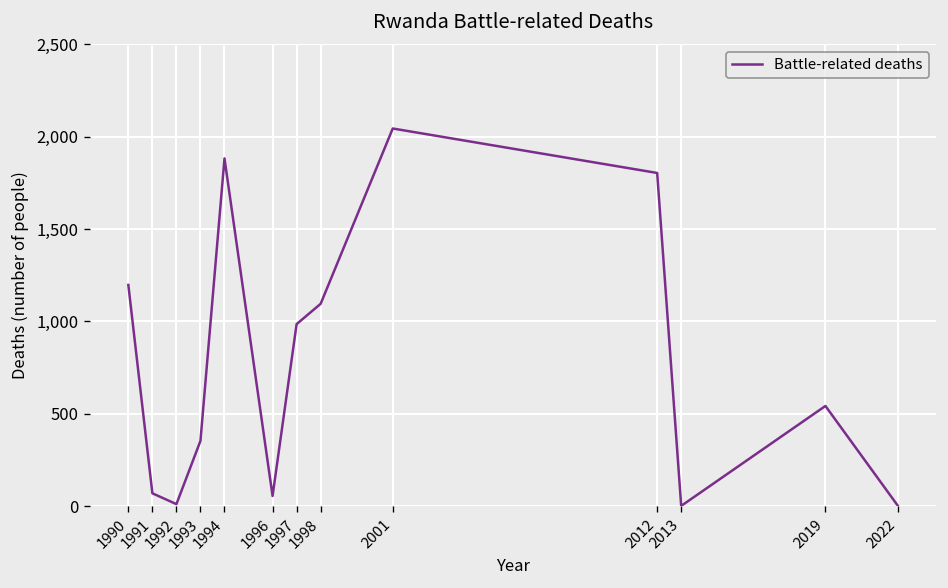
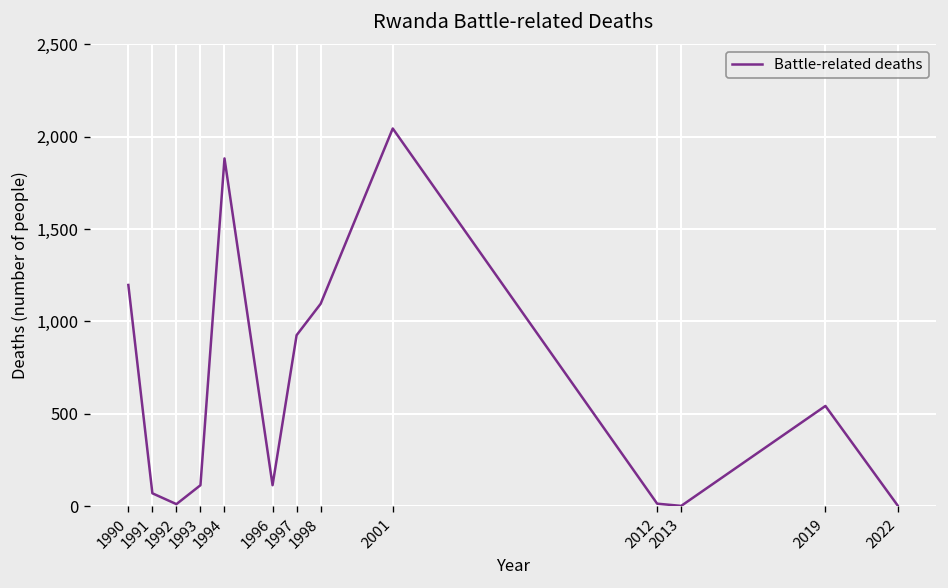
  {
    "1990": "1,200",
    "1991": "70",
    "1992": "10",
-   "1993": "350",
+   "1993": "110",
    "1994": "1,880",
-   "1996": "50",
-   "1997": "990",
+   "1996": "110",
+   "1997": "930",
    "1998": "1,100",
    "2001": "2,040",
-   "2012": "1,800",
+   "2012": "10",
    "2013": "0",
    "2019": "540",
    "2022": "0"
  }
